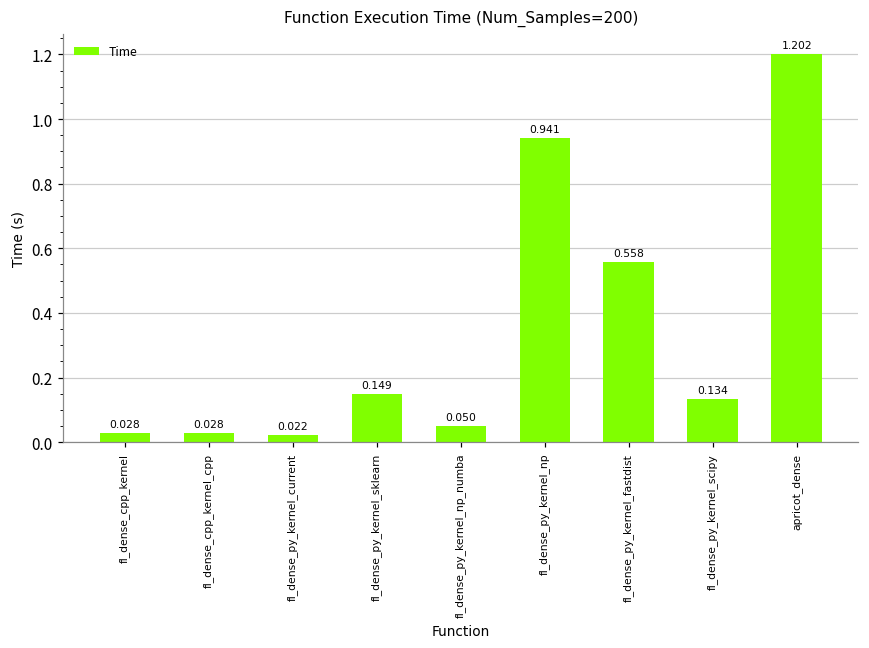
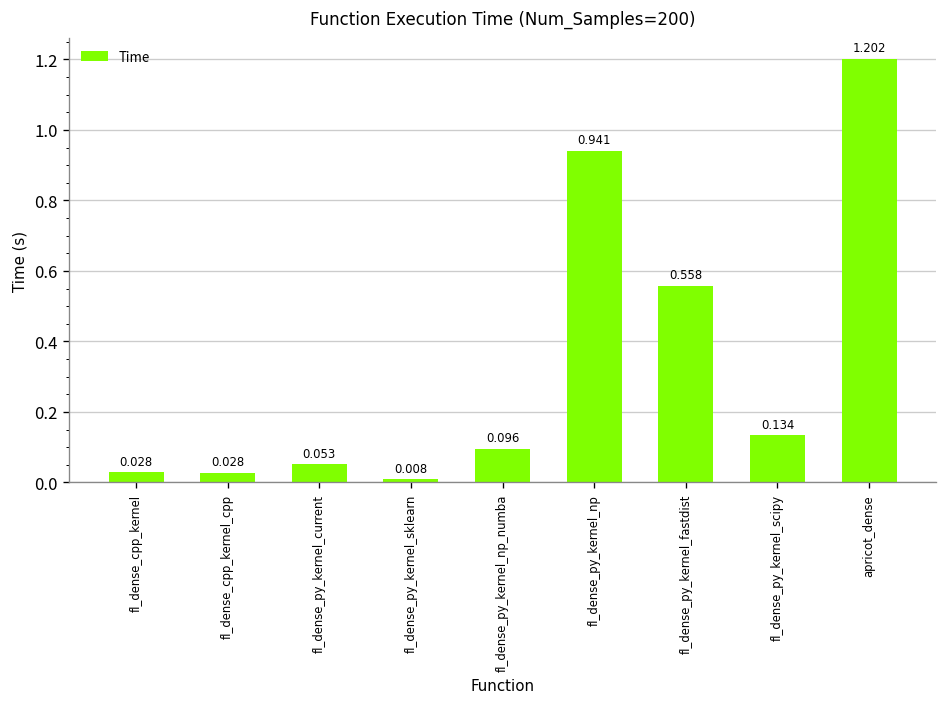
  {
    "fl_dense_cpp_kernel": 0.028,
    "fl_dense_cpp_kernel_cpp": 0.028,
-   "fl_dense_py_kernel_current": 0.022,
-   "fl_dense_py_kernel_sklearn": 0.149,
-   "fl_dense_py_kernel_np_numba": 0.050,
+   "fl_dense_py_kernel_current": 0.053,
+   "fl_dense_py_kernel_sklearn": 0.008,
+   "fl_dense_py_kernel_np_numba": 0.096,
    "fl_dense_py_kernel_np": 0.941,
    "fl_dense_py_kernel_fastdist": 0.558,
    "fl_dense_py_kernel_scipy": 0.134,
    "apricot_dense": 1.202
  }
